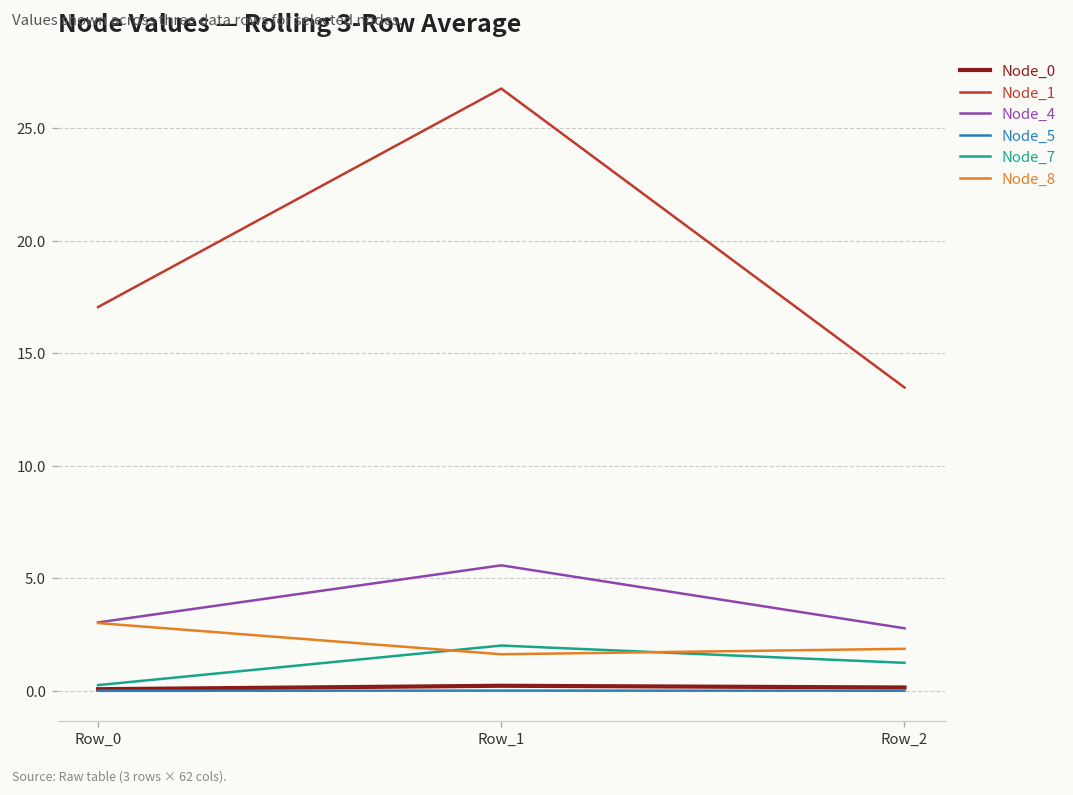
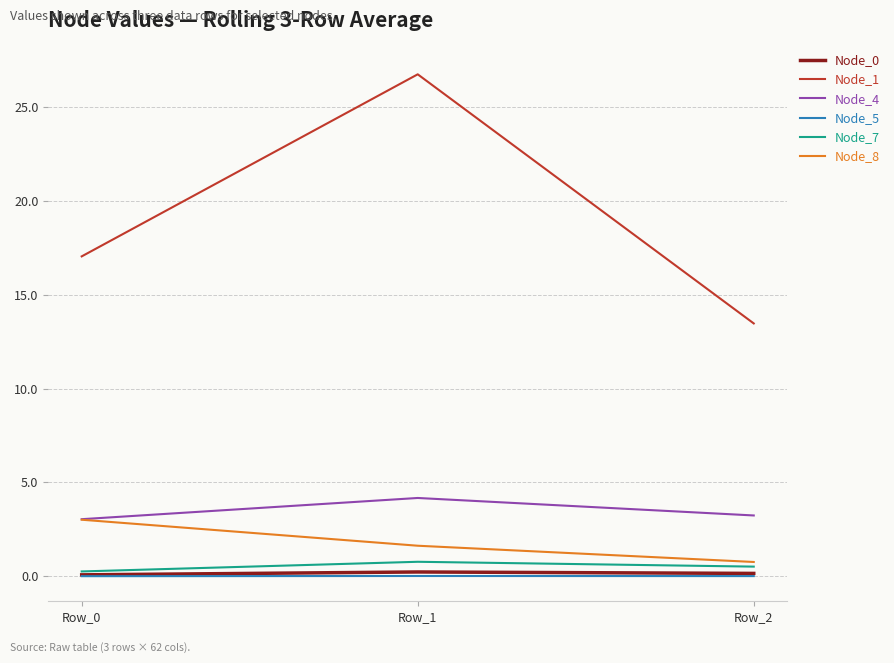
  {
    "Node_0": {
      "Row_1": 0.2,
      "Row_2": 0.2
    },
    "Node_1": {
      "Row_0": 17.0,
      "Row_1": 26.8,
      "Row_2": 13.5
    },
    "Node_4": {
-     "Row_1": 5.6,
-     "Row_2": 2.8
+     "Row_1": 4.2,
+     "Row_2": 3.2
    },
    "Node_5": {
      "Row_1": 0.0,
      "Row_2": 0.0
    },
    "Node_7": {
      "Row_0": 0.3,
-     "Row_1": 2.0,
-     "Row_2": 1.2
+     "Row_1": 0.8,
+     "Row_2": 0.5
    },
    "Node_8": {
      "Row_1": 1.6,
-     "Row_2": 1.9
+     "Row_2": 0.8
    }
  }
